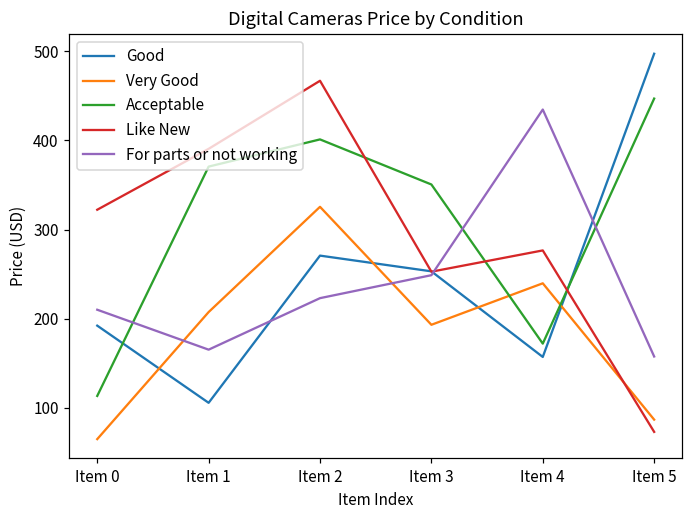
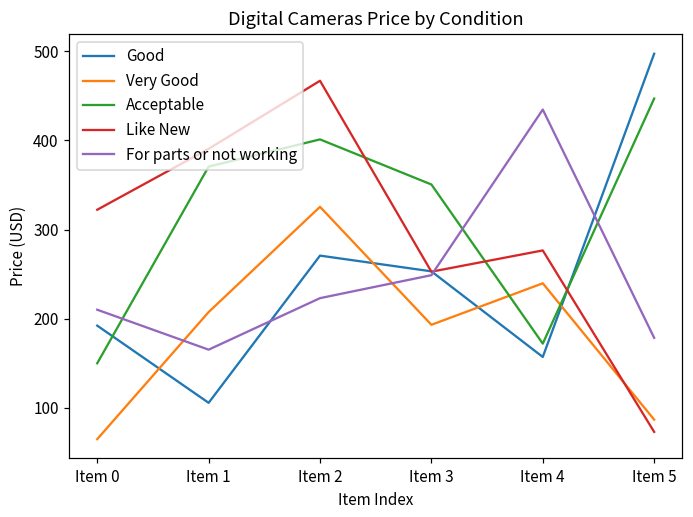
  {
    "Good": {
      "Item 0": 190,
      "Item 1": 110,
      "Item 2": 270,
      "Item 4": 160,
      "Item 5": 500
    },
    "Very Good": {
      "Item 0": 70,
      "Item 1": 210,
      "Item 2": 330,
      "Item 3": 190,
      "Item 4": 240,
      "Item 5": 90
    },
    "Acceptable": {
-     "Item 0": 110,
+     "Item 0": 150,
      "Item 1": 370,
      "Item 2": 400,
      "Item 3": 350,
      "Item 4": 170,
      "Item 5": 450
    },
    "Like New": {
      "Item 0": 320,
      "Item 2": 470,
      "Item 4": 280,
      "Item 5": 70
    },
    "For parts or not working": {
      "Item 0": 210,
      "Item 1": 170,
      "Item 2": 220,
      "Item 3": 250,
      "Item 4": 430,
-     "Item 5": 160
+     "Item 5": 180
    }
  }
